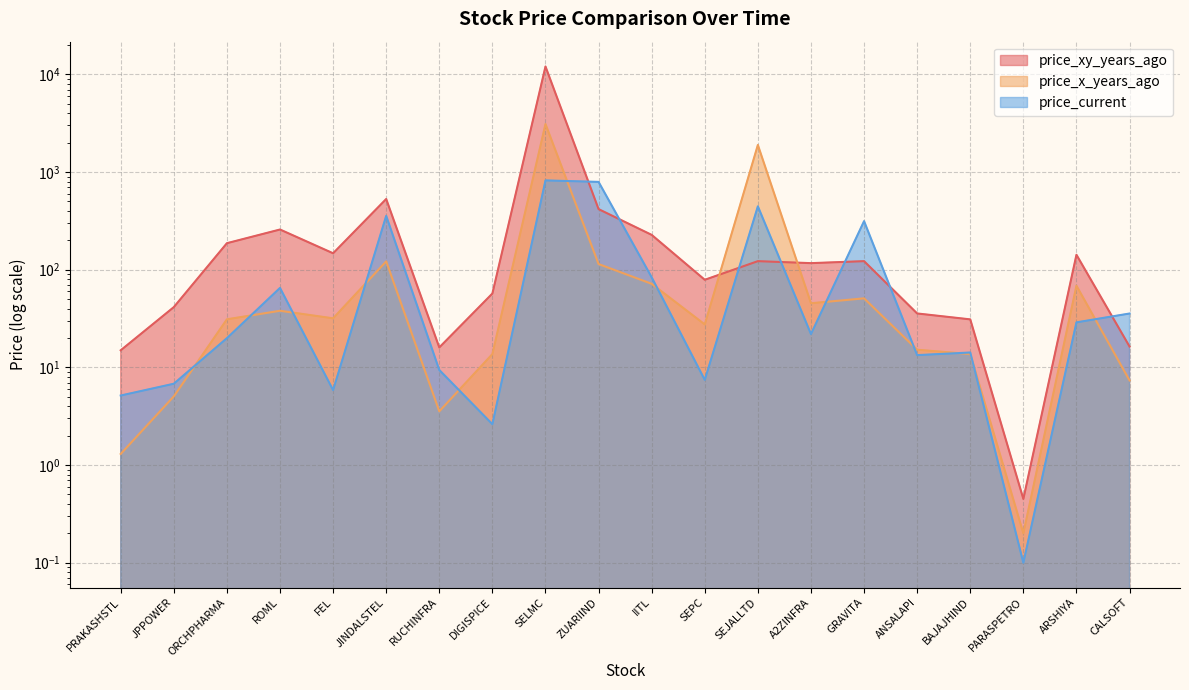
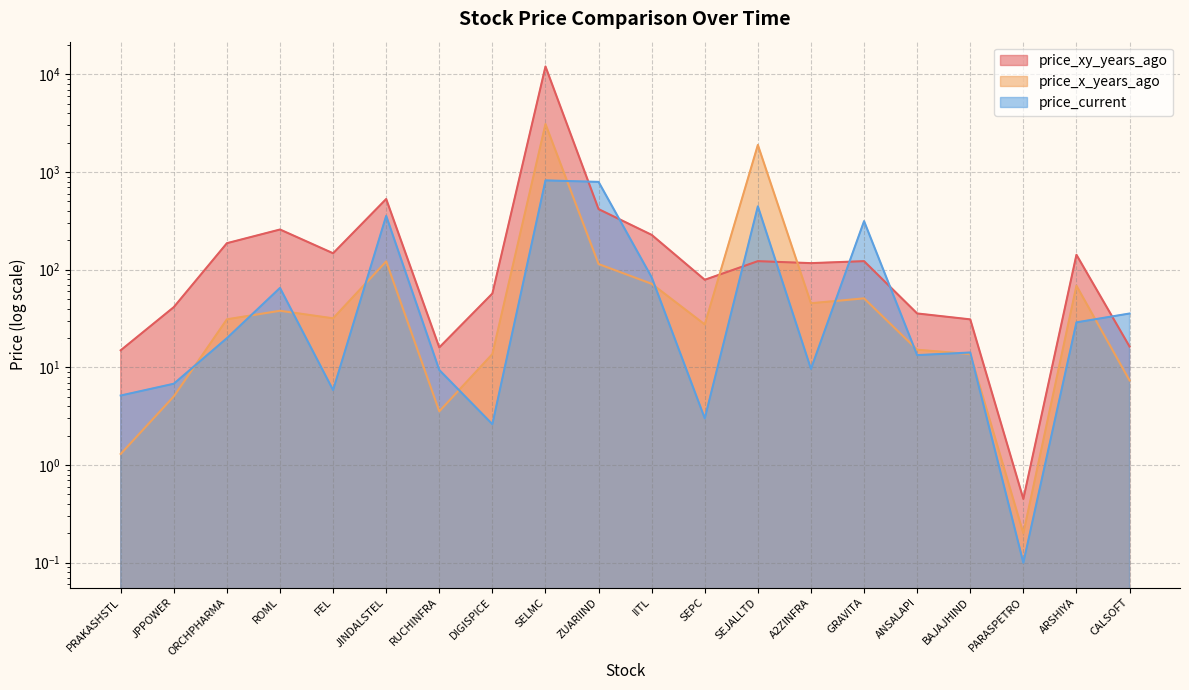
  {
    "price_current": {
      "PRAKASHSTL": 5,
      "JPPOWER": 7,
      "ORCHPHARMA": 20,
      "ROML": 70,
      "FEL": 6,
      "JINDALSTEL": 360,
      "RUCHINFRA": 9,
      "DIGISPICE": 2.6,
      "SELMC": 800,
      "ZUARIIND": 800,
      "IITL": 80,
-     "SEPC": 7,
+     "SEPC": 3.0,
      "SEJALLTD": 400,
-     "A2ZINFRA": 22,
+     "A2ZINFRA": 10,
      "GRAVITA": 310,
      "ANSALAPI": 13,
      "PARASPETRO": 0.1,
      "ARSHIYA": 29,
      "CALSOFT": 36
    }
  }
